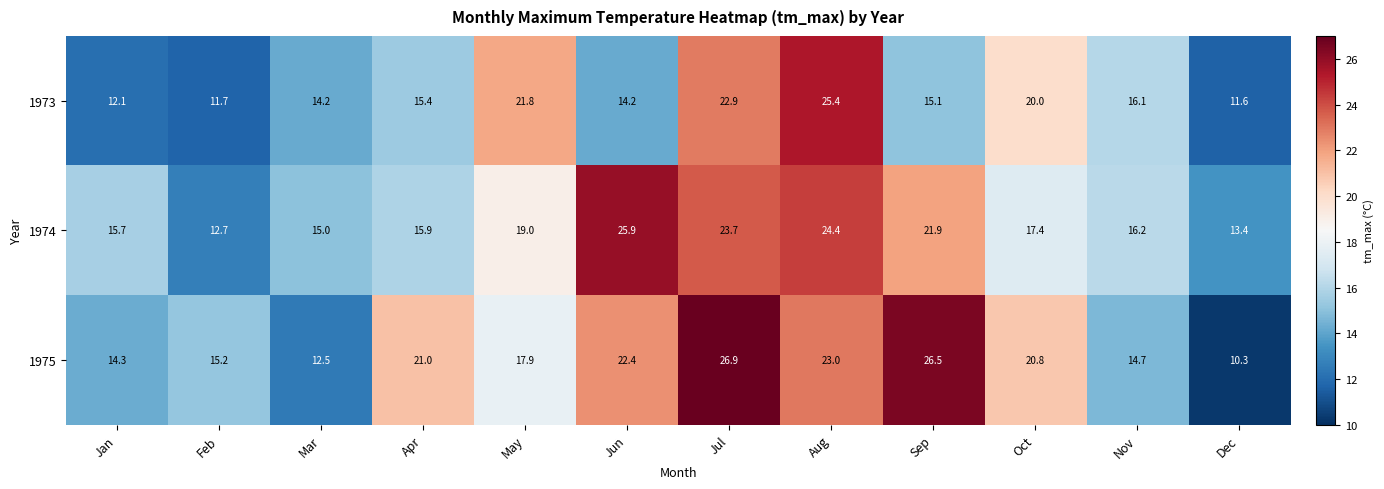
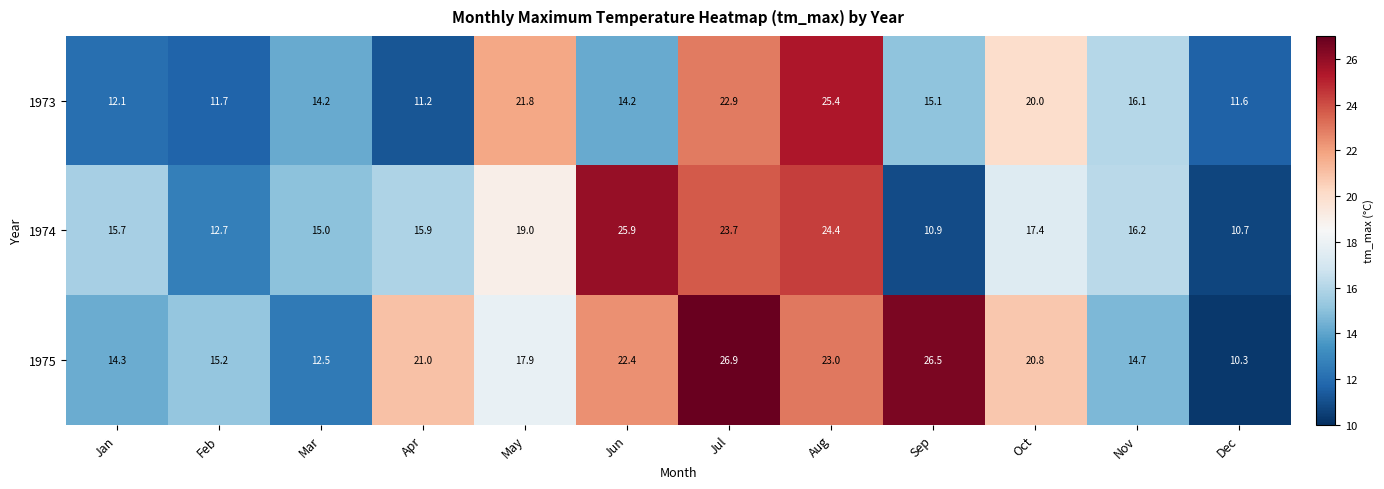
  {
    "1973": {
      "Jan": 12.1,
      "Feb": 11.7,
      "Mar": 14.2,
-     "Apr": 15.4,
+     "Apr": 11.2,
      "May": 21.8,
      "Jun": 14.2,
      "Jul": 22.9,
      "Aug": 25.4,
      "Sep": 15.1,
      "Oct": 20.0,
      "Nov": 16.1,
      "Dec": 11.6
    },
    "1974": {
      "Jan": 15.7,
      "Feb": 12.7,
      "Mar": 15.0,
      "Apr": 15.9,
      "May": 19.0,
      "Jun": 25.9,
      "Jul": 23.7,
      "Aug": 24.4,
-     "Sep": 21.9,
+     "Sep": 10.9,
      "Oct": 17.4,
      "Nov": 16.2,
-     "Dec": 13.4
+     "Dec": 10.7
    },
    "1975": {
      "Jan": 14.3,
      "Feb": 15.2,
      "Mar": 12.5,
      "Apr": 21.0,
      "May": 17.9,
      "Jun": 22.4,
      "Jul": 26.9,
      "Aug": 23.0,
      "Sep": 26.5,
      "Oct": 20.8,
      "Nov": 14.7,
      "Dec": 10.3
    }
  }
